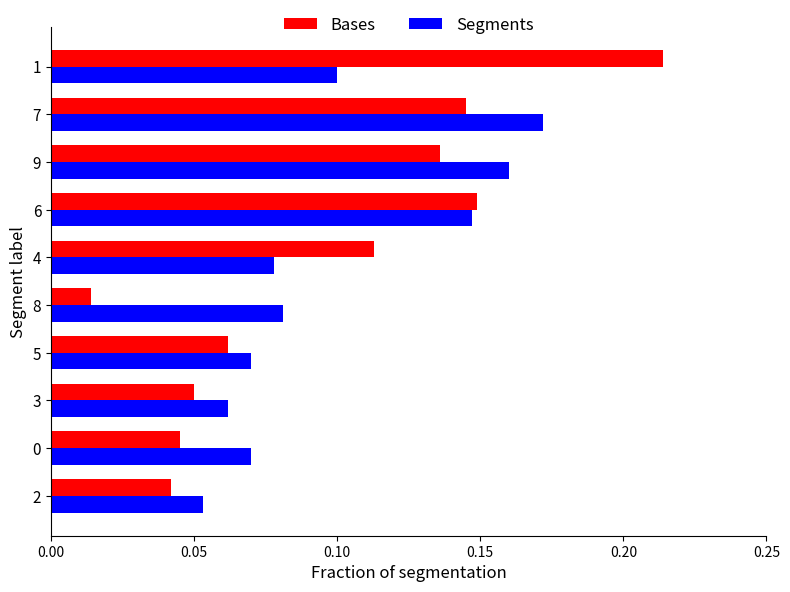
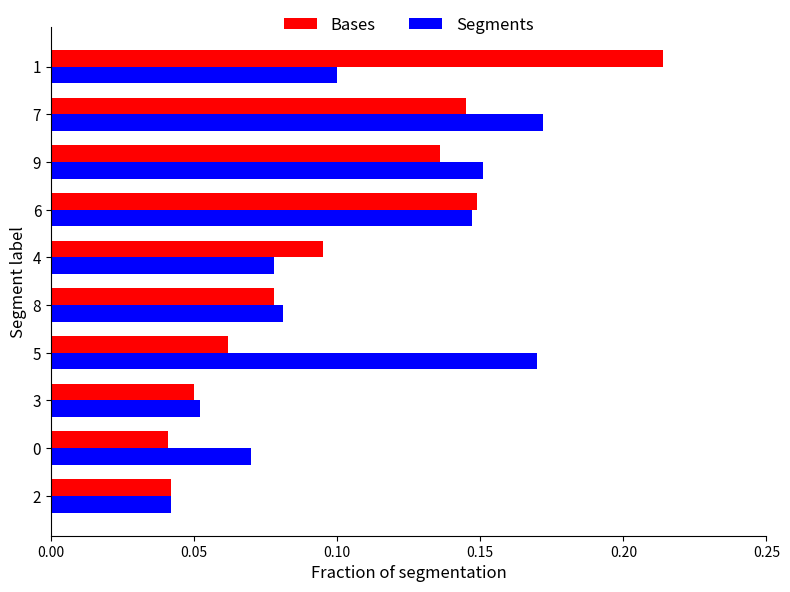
  {
    "Bases": {
      "1": 0.214,
      "7": 0.145,
      "9": 0.136,
      "6": 0.149,
-     "4": 0.113,
-     "8": 0.014,
+     "4": 0.095,
+     "8": 0.078,
      "5": 0.062,
      "3": 0.050,
-     "0": 0.045,
+     "0": 0.041,
      "2": 0.042
    },
    "Segments": {
      "1": 0.100,
      "7": 0.172,
-     "9": 0.160,
+     "9": 0.151,
      "6": 0.147,
      "4": 0.078,
      "8": 0.081,
-     "5": 0.07,
-     "3": 0.062,
+     "5": 0.17,
+     "3": 0.052,
      "0": 0.070,
-     "2": 0.053
+     "2": 0.042
    }
  }
